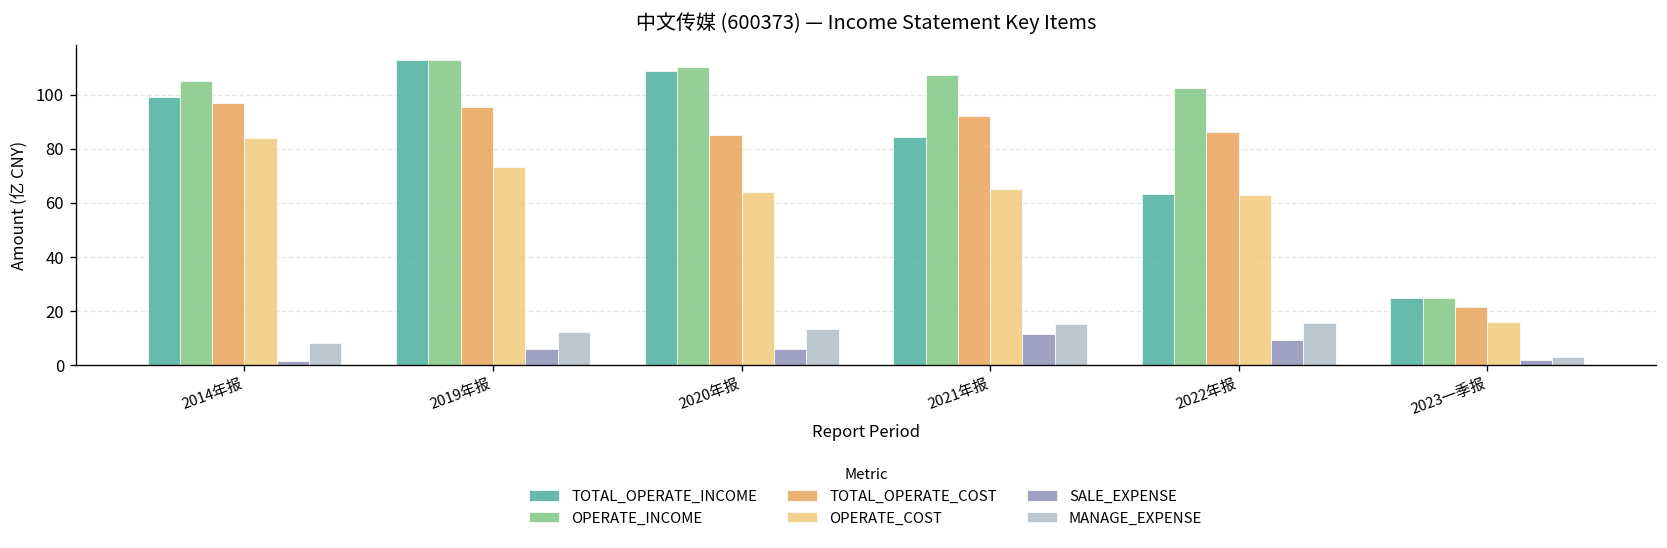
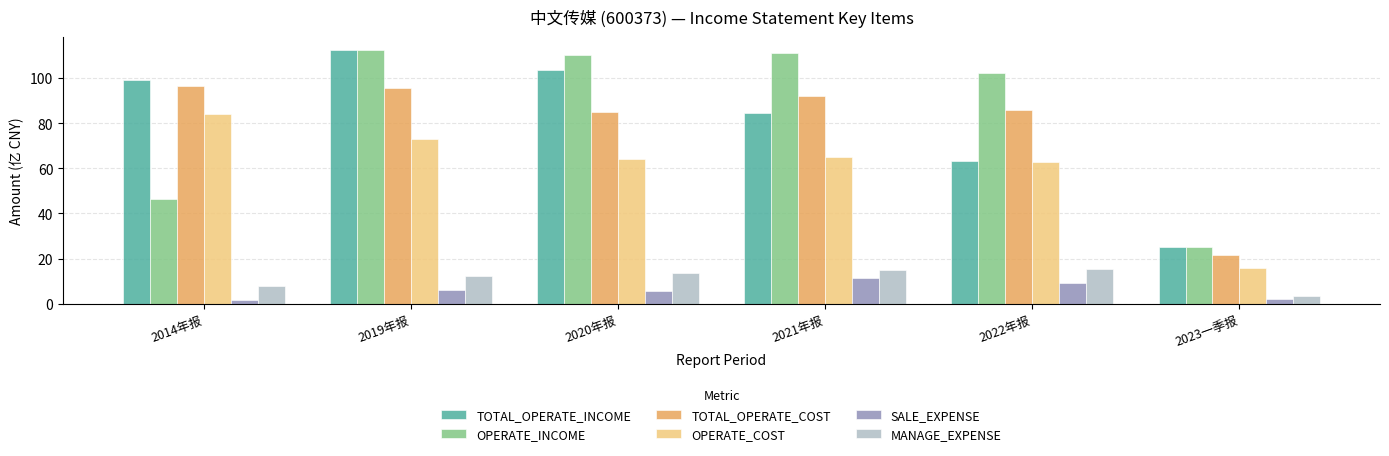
  {
    "TOTAL_OPERATE_INCOME": {
      "2014年报": 99,
      "2019年报": 113,
-     "2020年报": 109,
+     "2020年报": 103,
      "2021年报": 84,
      "2022年报": 63,
      "2023一季报": 25
    },
    "OPERATE_INCOME": {
-     "2014年报": 105,
+     "2014年报": 46,
      "2019年报": 113,
      "2020年报": 110,
-     "2021年报": 107,
+     "2021年报": 111,
      "2022年报": 102,
      "2023一季报": 25
    }
  }
